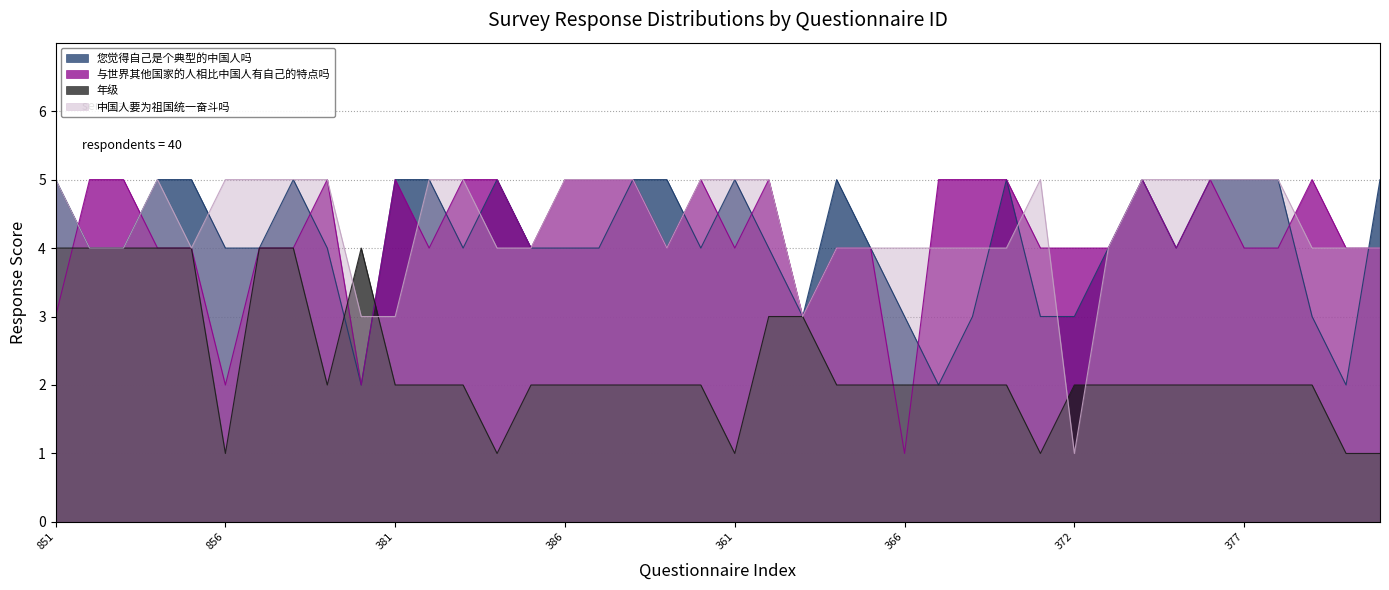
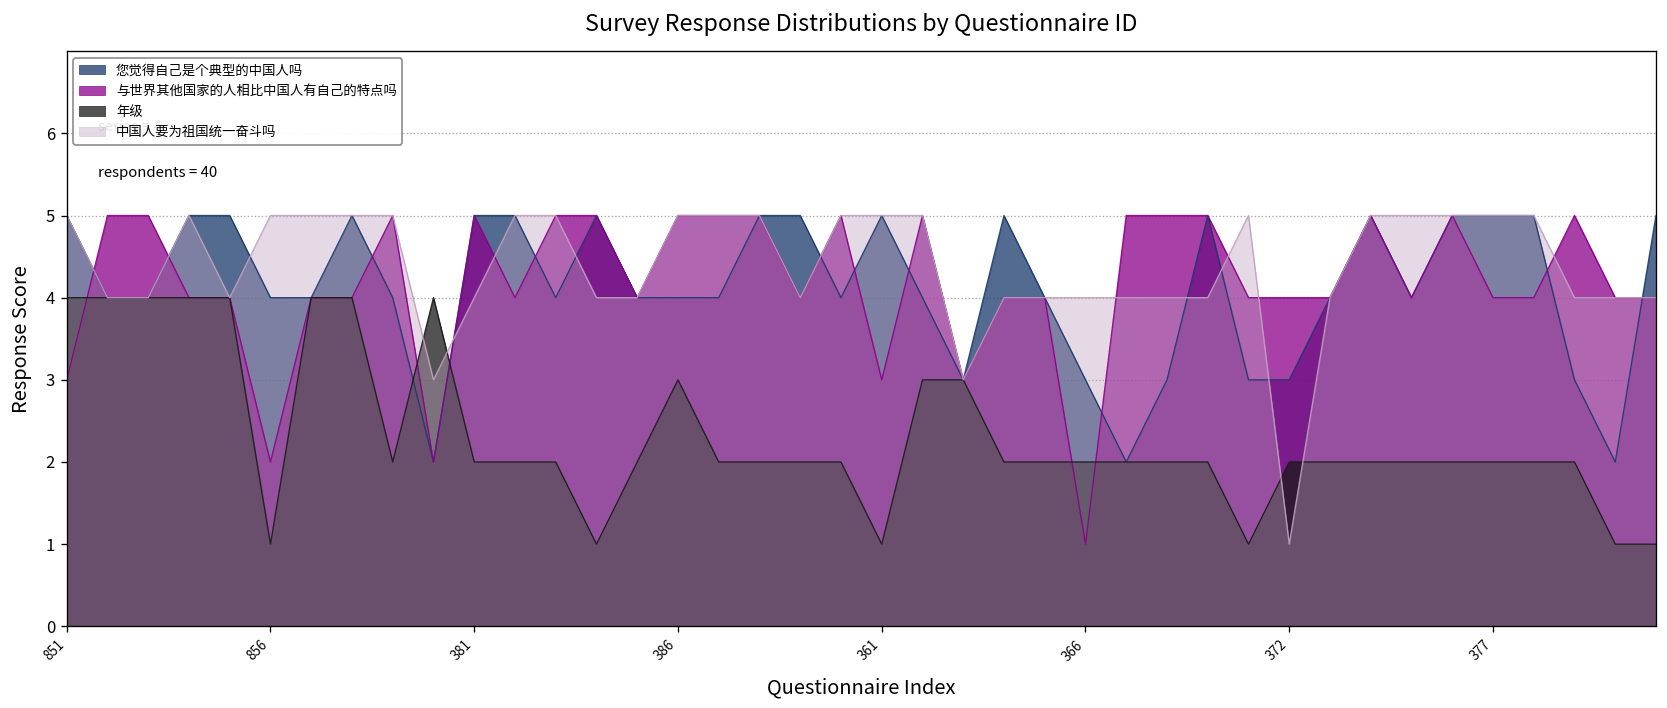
  {
    "您觉得自己是个典型的中国人吗": {
      "856": 4,
      "386": 4,
      "366": 3,
      "372": 3
    },
    "与世界其他国家的人相比中国人有自己的特点吗": {
      "851": 3,
      "856": 2,
-     "361": 4,
+     "361": 3,
      "366": 1,
      "372": 4,
      "377": 4
    },
    "年级": {
      "851": 4,
      "856": 1,
      "381": 2,
-     "386": 2,
+     "386": 3,
      "361": 1,
      "366": 2,
      "372": 2,
      "377": 2
    },
    "中国人要为祖国统一奋斗吗": {
      "856": 5,
-     "381": 3,
+     "381": 4,
      "366": 4,
      "372": 1
    }
  }
